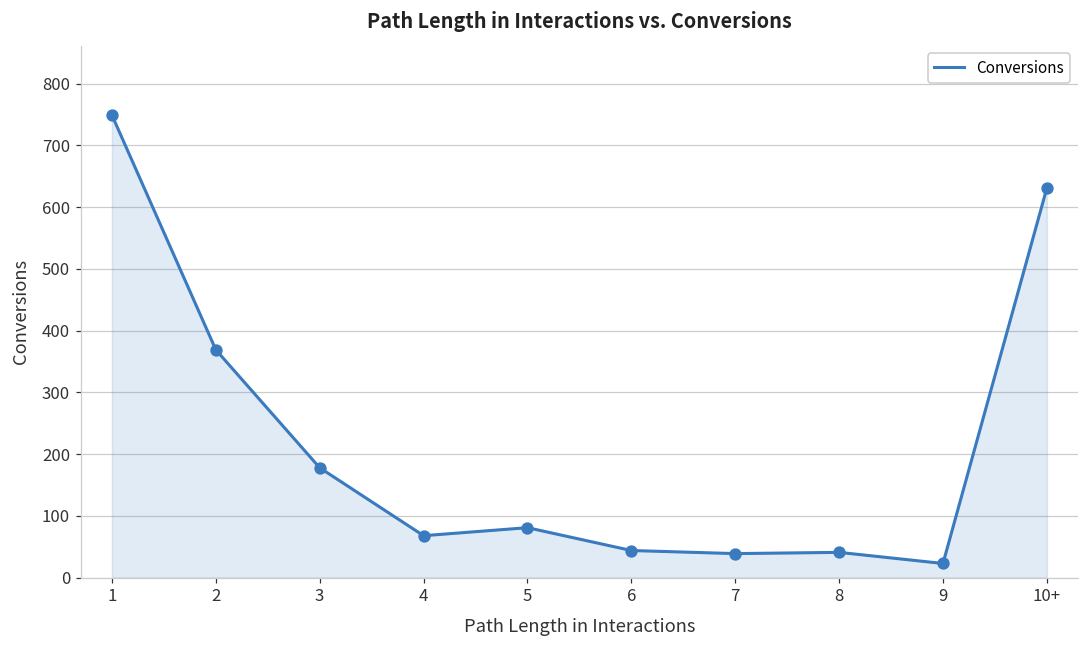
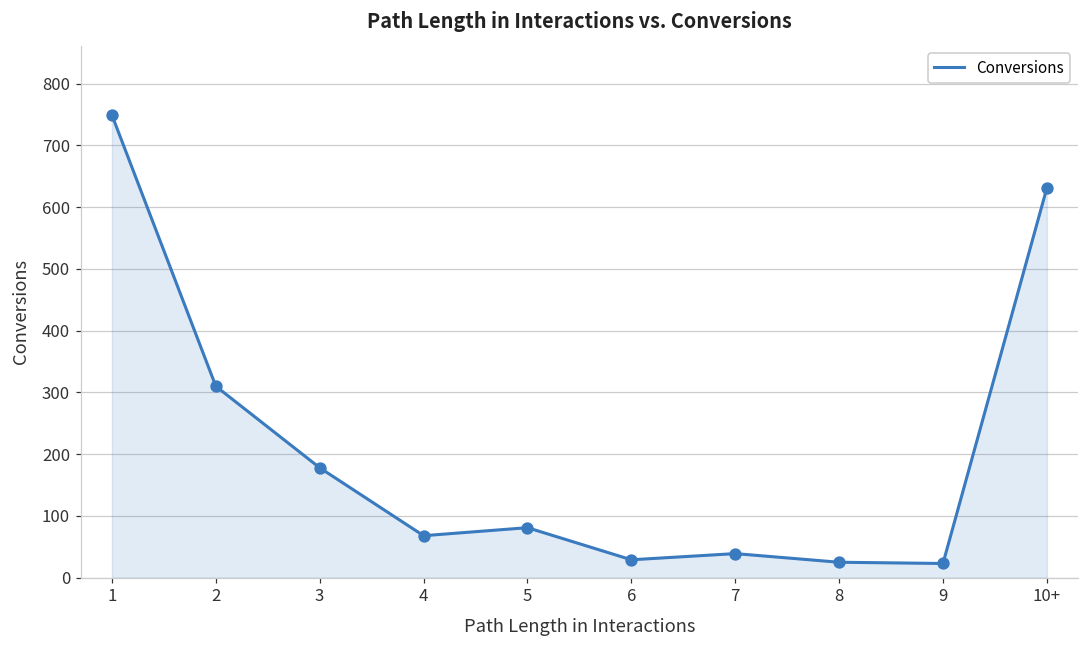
  {
    "1": 750,
-   "2": 370,
+   "2": 310,
    "3": 180,
    "4": 70,
    "5": 80,
-   "6": 40,
+   "6": 30,
    "7": 40,
-   "8": 40,
+   "8": 30,
    "9": 20,
    "10+": 630
  }
